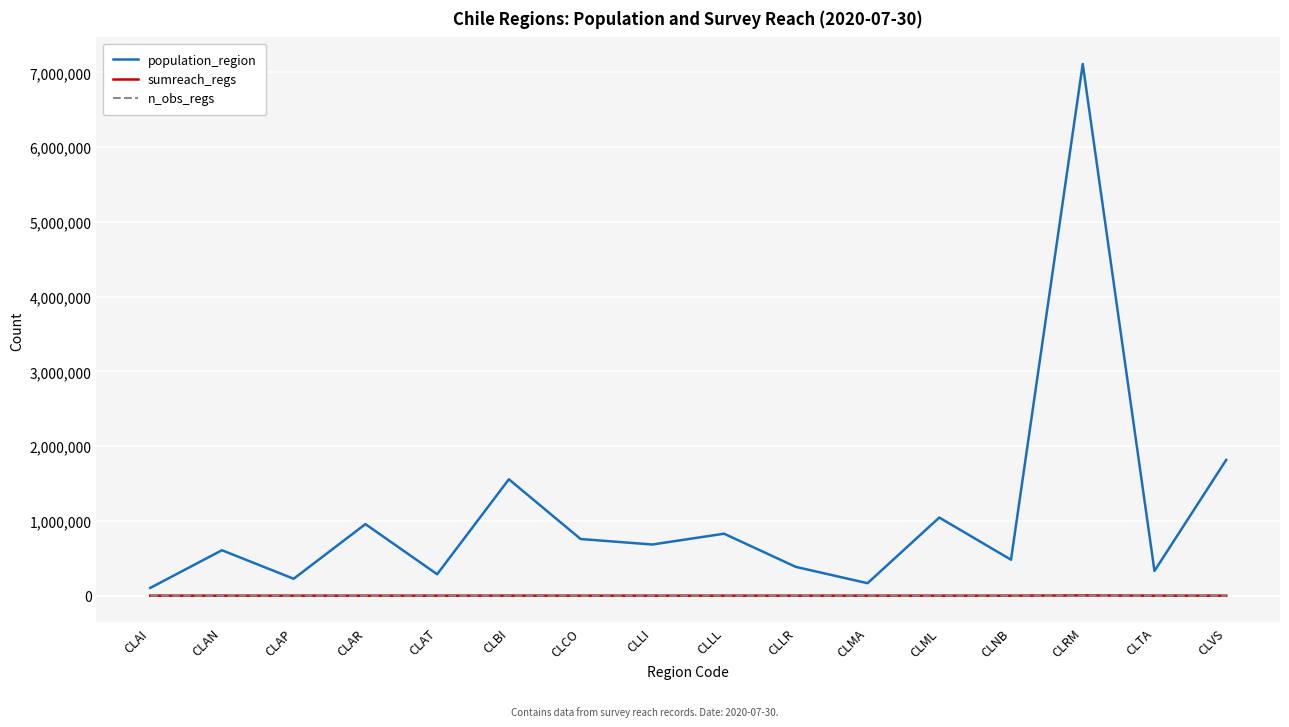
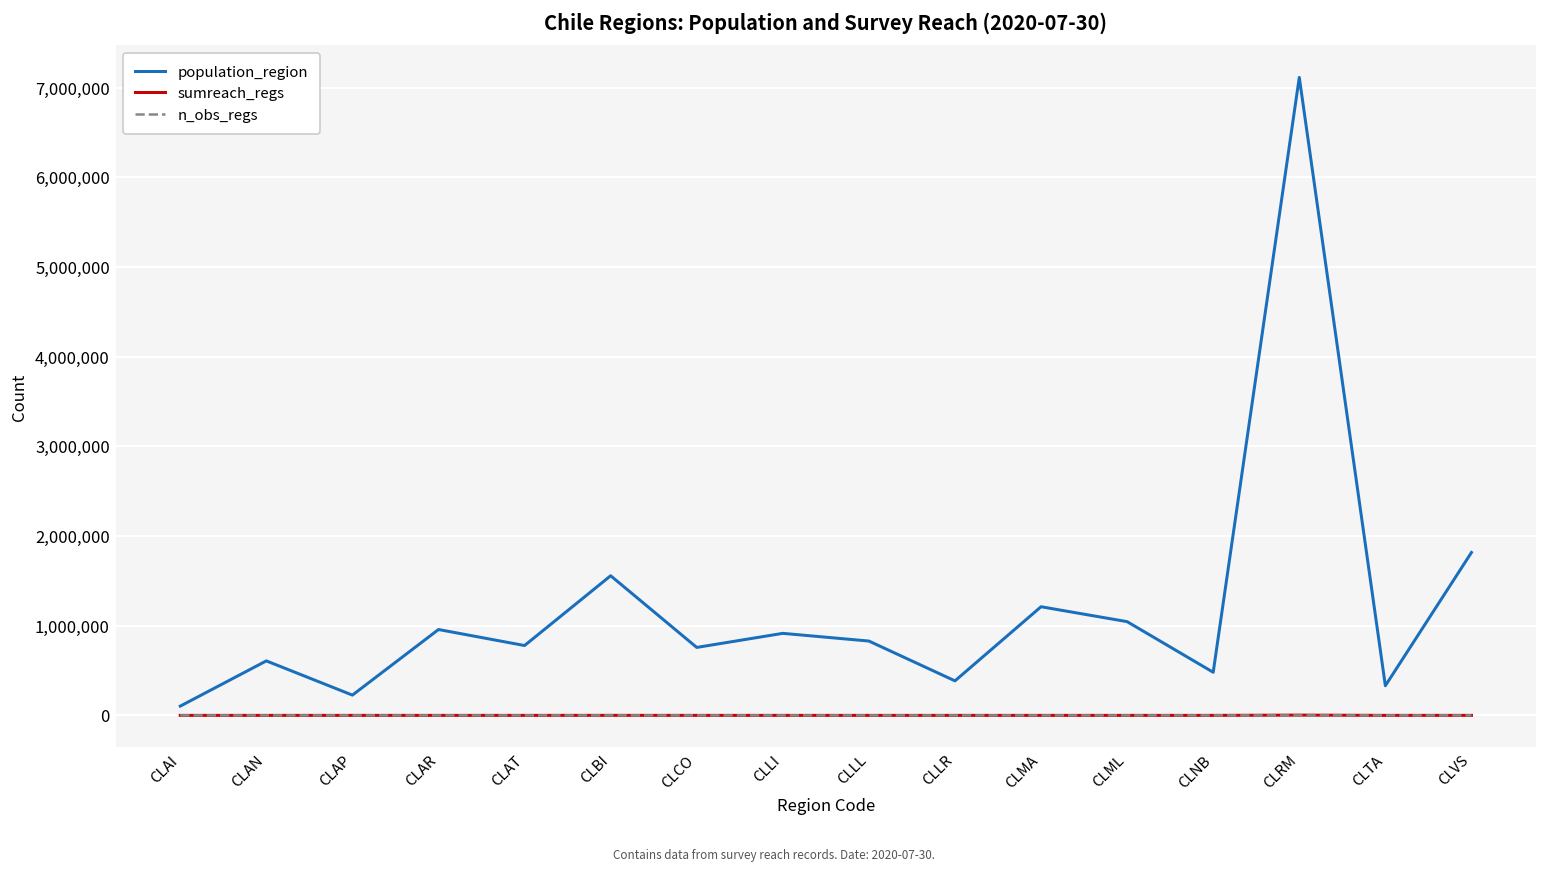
  {
    "population_region": {
      "CLAI": "100,000",
      "CLAN": "600,000",
      "CLAP": "200,000",
      "CLAR": "1,000,000",
-     "CLAT": "300,000",
+     "CLAT": "800,000",
      "CLBI": "1,600,000",
      "CLCO": "800,000",
-     "CLLI": "700,000",
+     "CLLI": "900,000",
      "CLLL": "800,000",
      "CLLR": "400,000",
-     "CLMA": "200,000",
+     "CLMA": "1,200,000",
      "CLML": "1,000,000",
      "CLNB": "500,000",
      "CLRM": "7,100,000",
      "CLTA": "300,000",
      "CLVS": "1,800,000"
    }
  }
